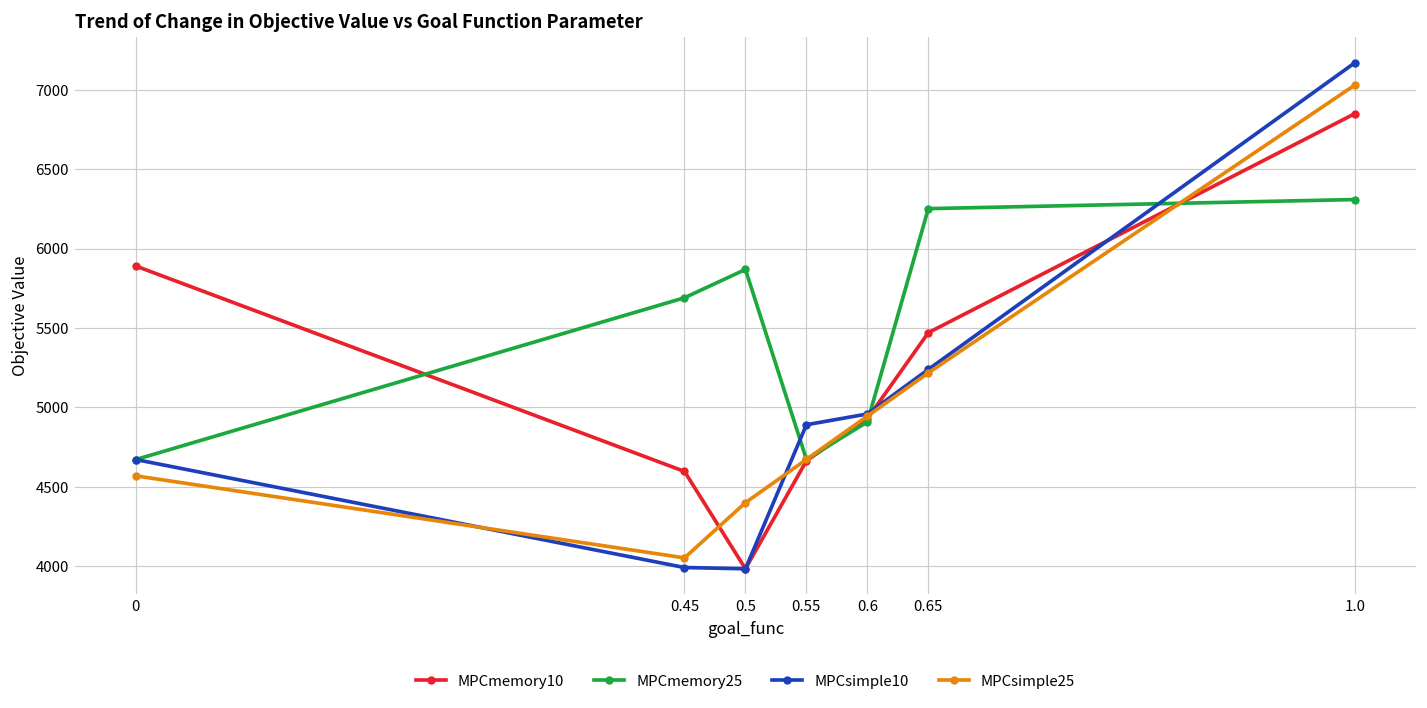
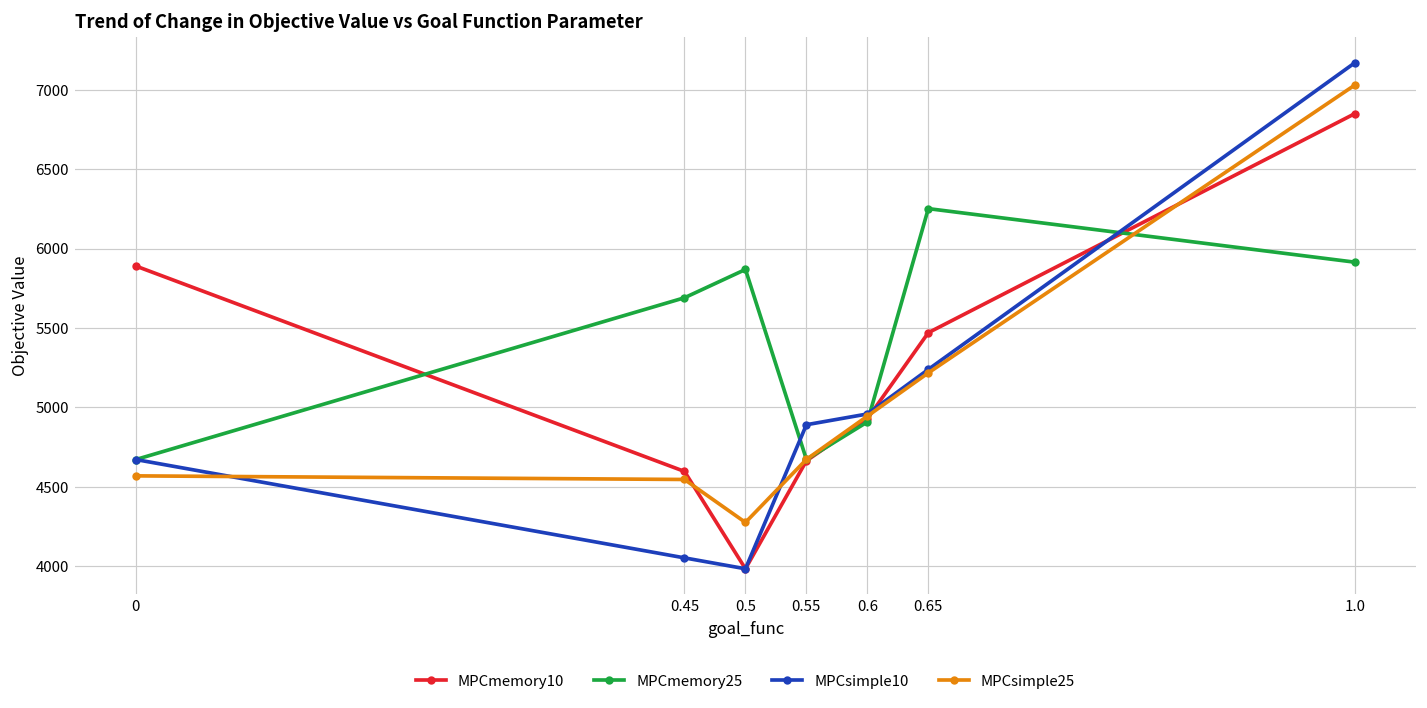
  {
    "MPCmemory10": {
      "0": 5890,
      "0.45": 4600,
      "0.65": 5470,
      "1.0": 6850
    },
    "MPCmemory25": {
      "0.45": 5690,
      "0.5": 5870,
      "0.6": 4910,
      "0.65": 6250,
-     "1.0": 6310
+     "1.0": 5910
    },
    "MPCsimple10": {
-     "0.45": 3990,
+     "0.45": 4050,
      "0.55": 4890,
      "0.65": 5240,
      "1.0": 7170
    },
    "MPCsimple25": {
      "0": 4570,
-     "0.45": 4050,
-     "0.5": 4400,
+     "0.45": 4550,
+     "0.5": 4280,
      "0.65": 5220,
      "1.0": 7030
    }
  }
